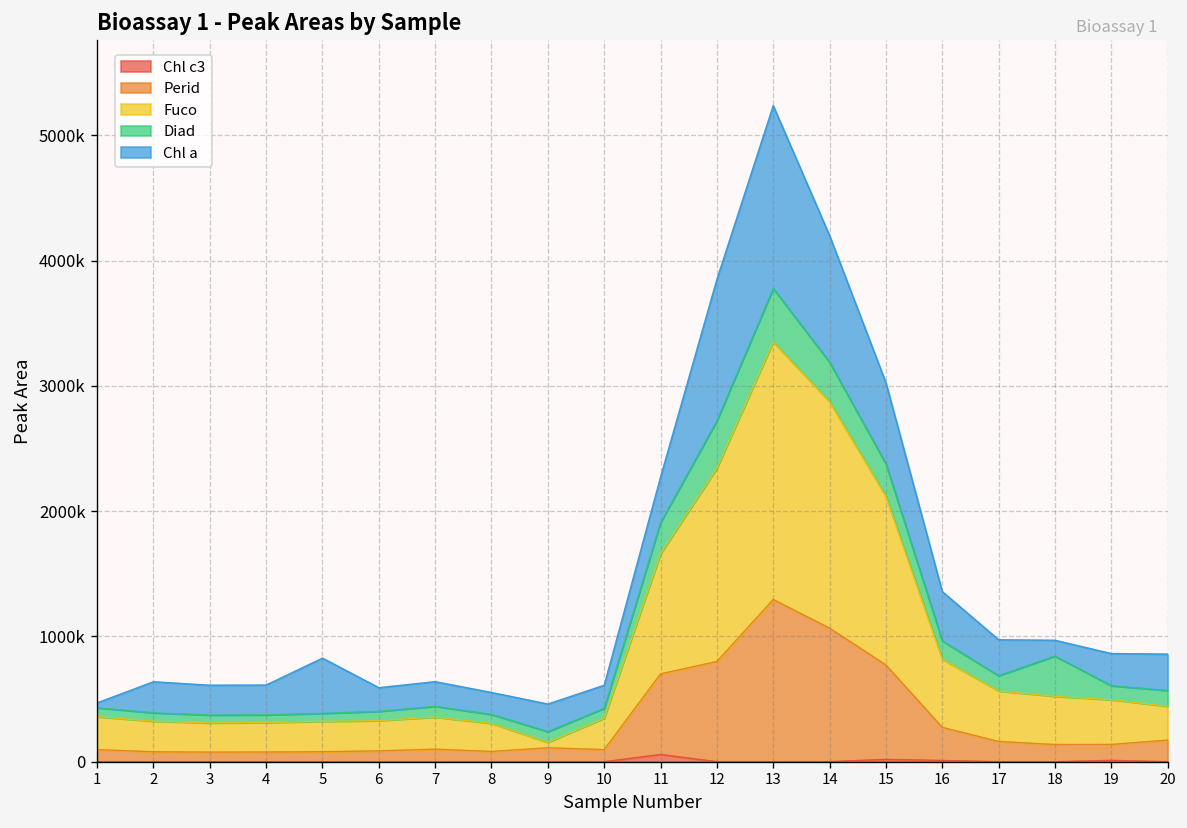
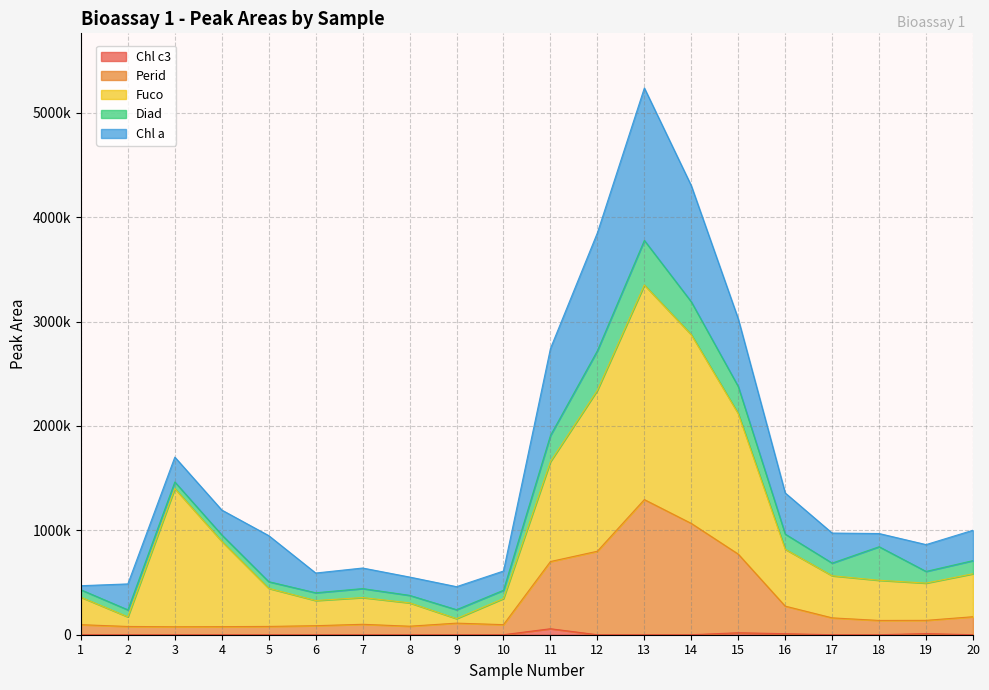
  {
    "Fuco": {
      "1": 260000,
-     "2": 240000,
-     "3": 230000,
-     "4": 230000,
-     "5": 240000,
+     "2": 90000,
+     "3": 1320000,
+     "4": 820000,
+     "5": 360000,
      "6": 240000,
      "7": 260000,
      "8": 220000,
      "9": 40000,
      "10": 250000,
      "11": 960000,
      "12": 1540000,
      "13": 2060000,
      "14": 1810000,
      "15": 1350000,
      "16": 540000,
      "17": 400000,
      "18": 380000,
      "19": 360000,
-     "20": 270000
+     "20": 410000
    },
    "Diad": {
      "1": 70000,
      "2": 70000,
      "3": 60000,
      "4": 60000,
      "5": 60000,
      "6": 70000,
      "7": 90000,
      "8": 70000,
      "9": 90000,
      "10": 80000,
      "11": 250000,
      "12": 380000,
      "13": 430000,
      "14": 310000,
      "15": 260000,
      "16": 150000,
      "17": 120000,
      "18": 320000,
      "19": 110000,
      "20": 130000
    },
    "Chl a": {
      "1": 40000,
      "2": 250000,
      "3": 240000,
      "4": 240000,
      "5": 440000,
      "6": 190000,
      "7": 200000,
      "8": 180000,
      "9": 220000,
      "10": 180000,
-     "11": 360000,
+     "11": 830000,
      "12": 1130000,
      "13": 1460000,
-     "14": 1010000,
+     "14": 1110000,
      "15": 650000,
      "16": 390000,
      "17": 290000,
      "18": 130000,
      "19": 260000,
      "20": 290000
    }
  }
